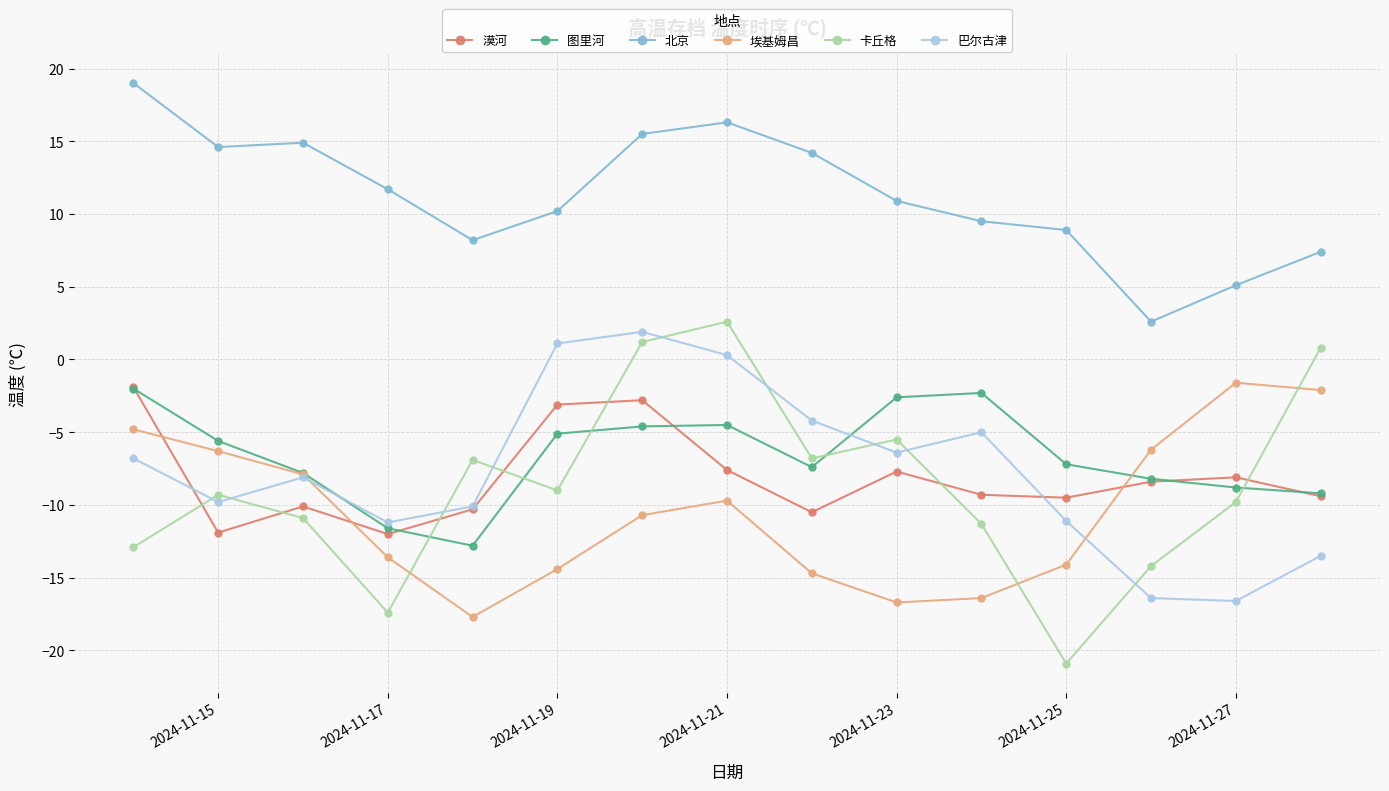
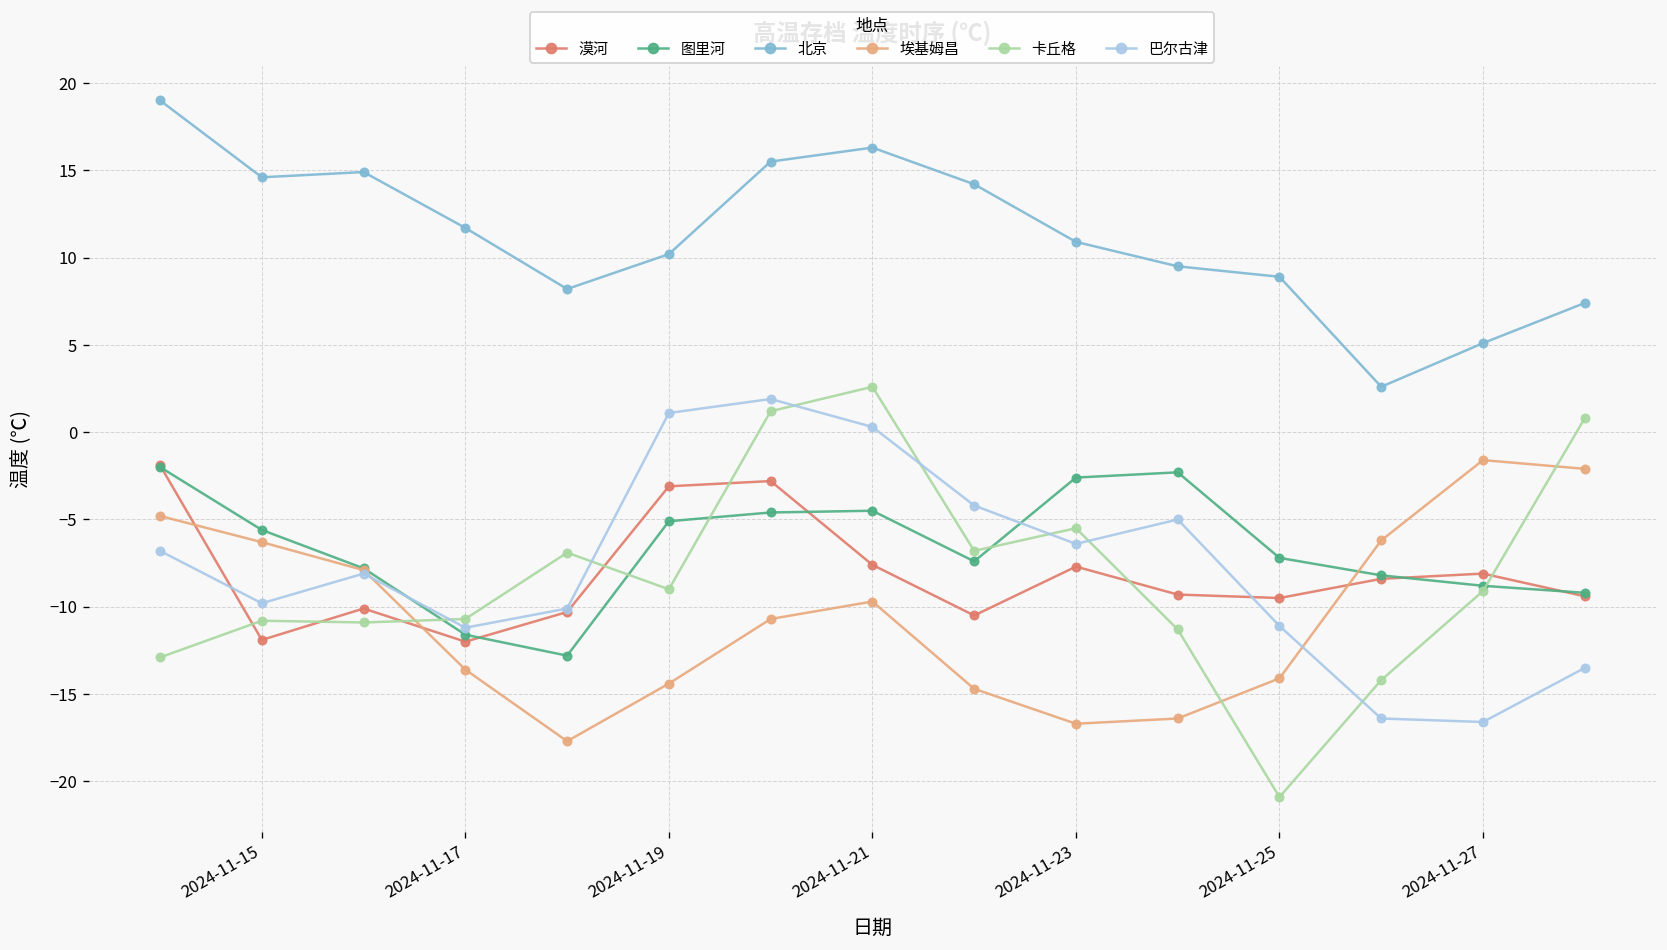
  {
    "图里河": {
      "2024-11-15": -5.6,
      "2024-11-17": -11.6,
      "2024-11-19": -5.1,
      "2024-11-21": -4.5,
      "2024-11-23": -2.6,
      "2024-11-25": -7.2,
      "2024-11-27": -8.8
    },
    "卡丘格": {
-     "2024-11-15": -9.3,
-     "2024-11-17": -17.4,
+     "2024-11-15": -10.8,
+     "2024-11-17": -10.7,
      "2024-11-19": -9.0,
      "2024-11-21": 2.6,
      "2024-11-23": -5.5,
      "2024-11-25": -20.9,
-     "2024-11-27": -9.8
+     "2024-11-27": -9.1
    }
  }
